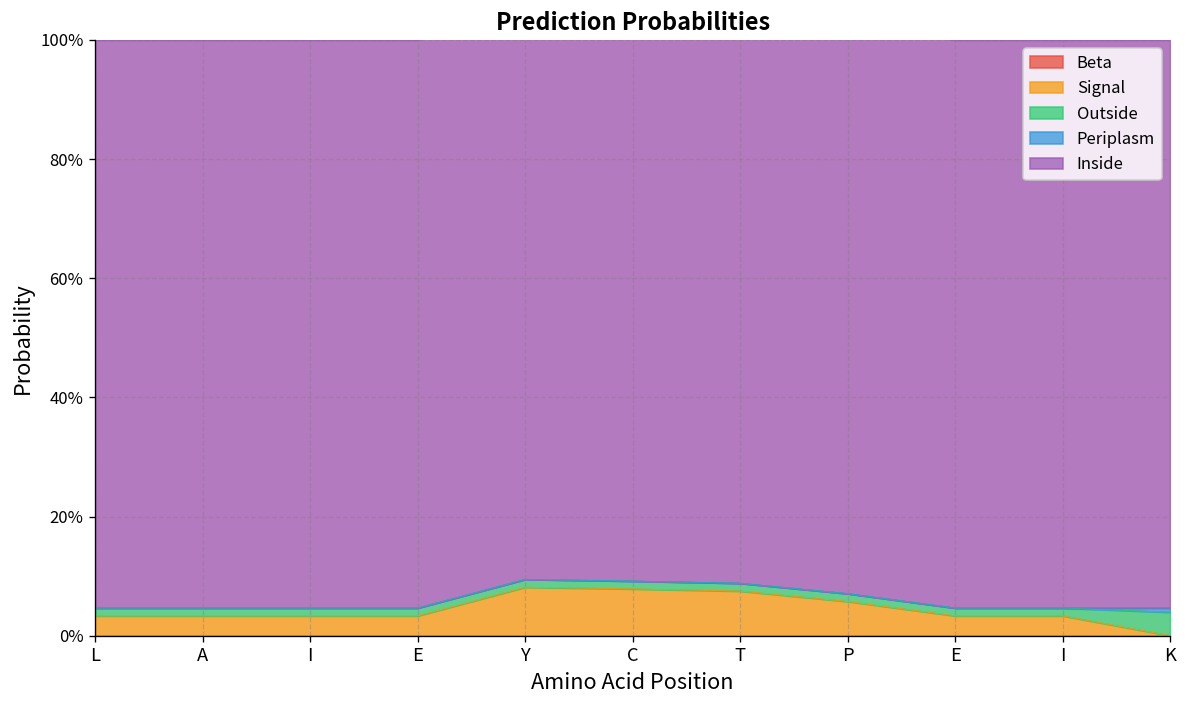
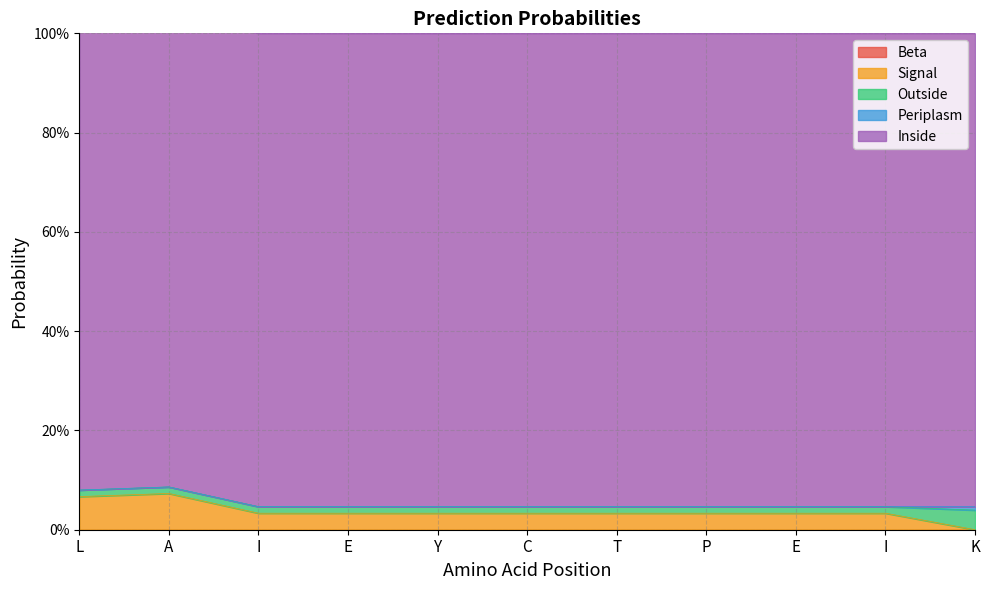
  {
    "Beta": {
      "L": "0%",
      "A": "0%",
      "Y": "0%",
      "C": "0%",
      "T": "0%",
      "P": "0%"
    },
    "Signal": {
-     "L": "3%",
-     "A": "3%",
-     "Y": "8%",
-     "C": "8%",
-     "T": "7%",
-     "P": "6%"
+     "L": "7%",
+     "A": "7%",
+     "Y": "3%",
+     "C": "3%",
+     "T": "3%",
+     "P": "3%"
    },
    "Outside": {
      "K": "4%"
    },
    "Periplasm": {
      "K": "1%"
    },
    "Inside": {
      "K": "95%"
    }
  }
